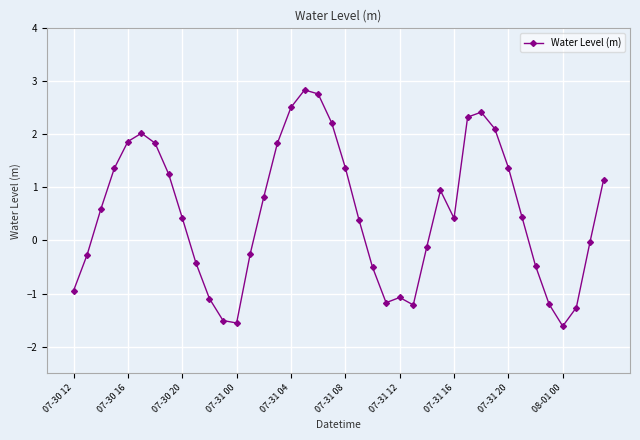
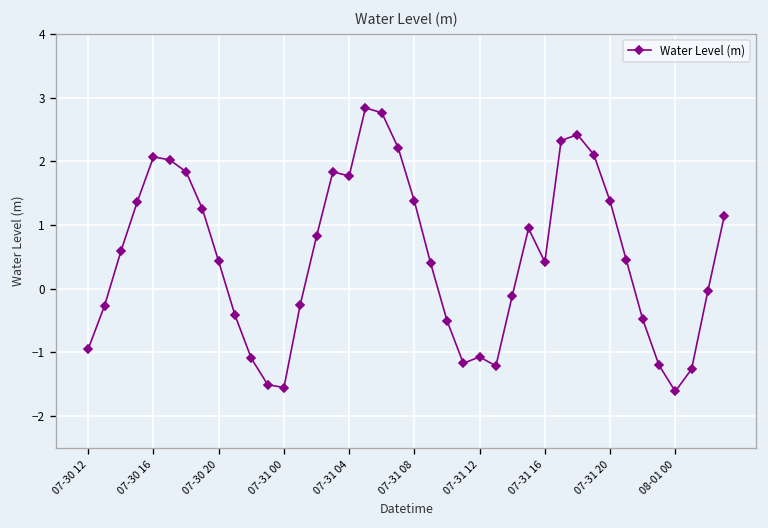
  {
    "07-30 12": -0.9,
-   "07-30 16": 1.9,
+   "07-30 16": 2.1,
    "07-30 20": 0.4,
    "07-31 00": -1.6,
-   "07-31 04": 2.5,
+   "07-31 04": 1.8,
    "07-31 08": 1.4,
    "07-31 12": -1.1,
    "07-31 16": 0.4,
    "07-31 20": 1.4,
    "08-01 00": -1.6
  }
